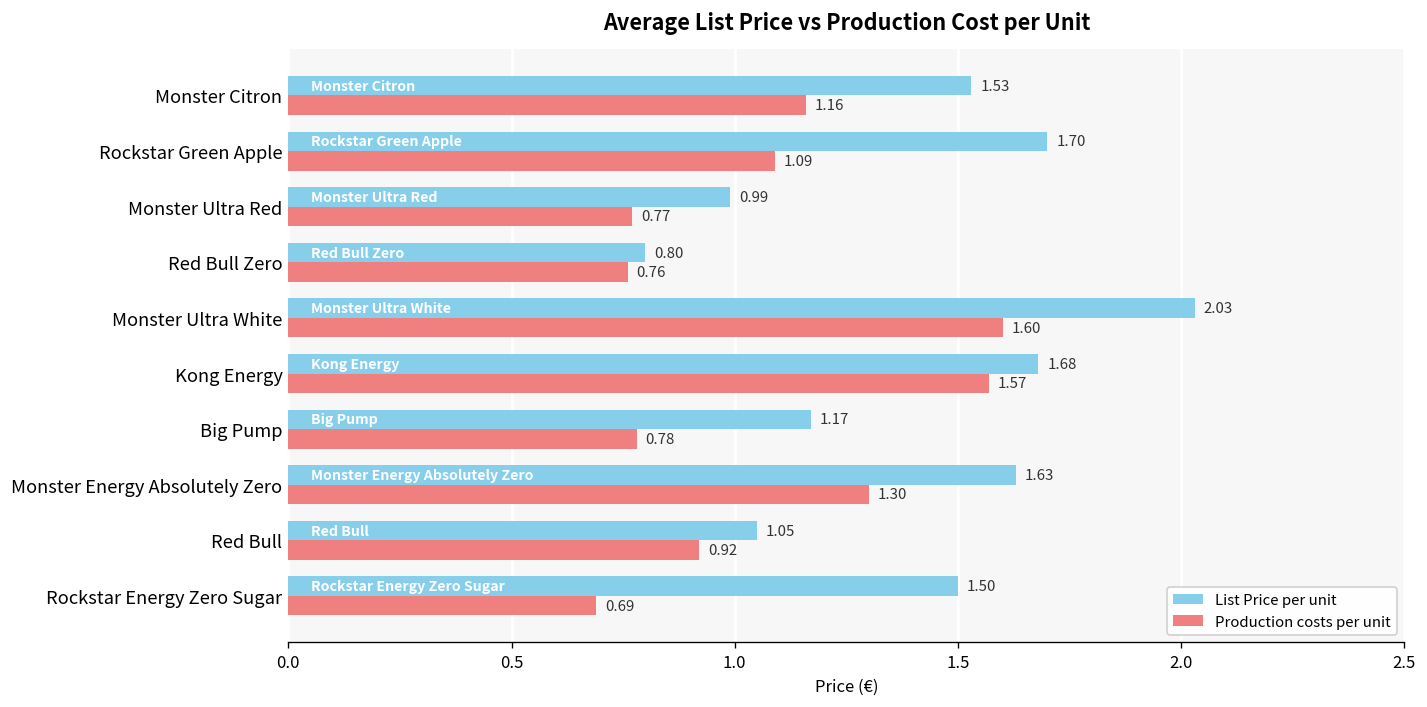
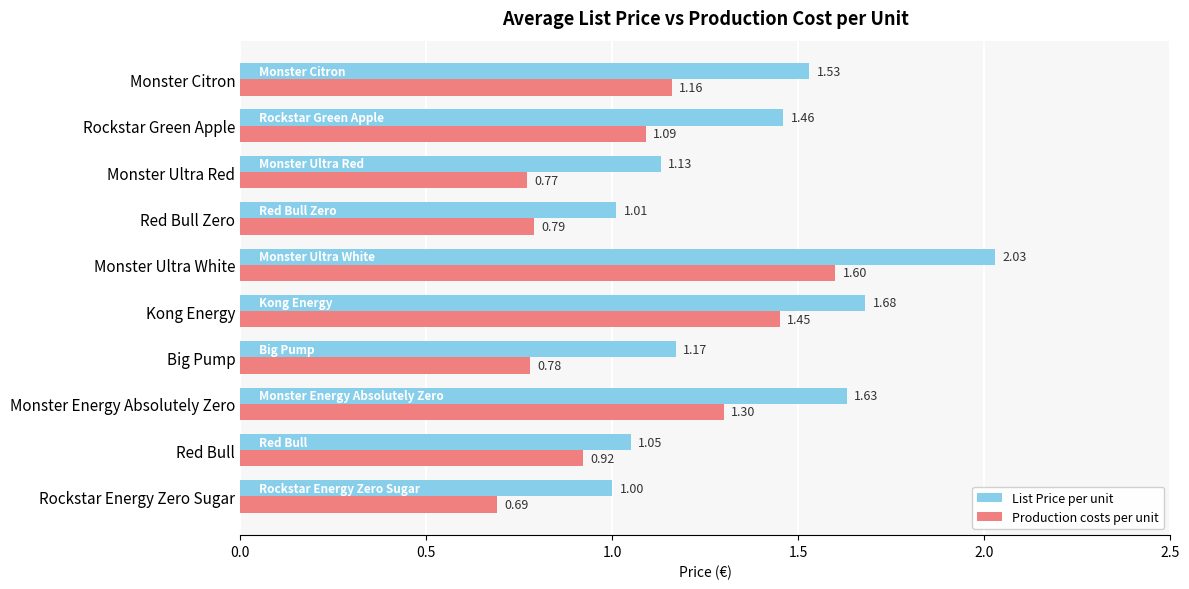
  {
    "List Price per unit": {
      "Monster Citron": 1.53,
-     "Rockstar Green Apple": 1.70,
-     "Monster Ultra Red": 0.99,
-     "Red Bull Zero": 0.80,
+     "Rockstar Green Apple": 1.46,
+     "Monster Ultra Red": 1.13,
+     "Red Bull Zero": 1.01,
      "Monster Ultra White": 2.03,
      "Kong Energy": 1.68,
      "Big Pump": 1.17,
      "Monster Energy Absolutely Zero": 1.63,
      "Red Bull": 1.05,
-     "Rockstar Energy Zero Sugar": 1.50
+     "Rockstar Energy Zero Sugar": 1.00
    },
    "Production costs per unit": {
      "Monster Citron": 1.16,
      "Rockstar Green Apple": 1.09,
      "Monster Ultra Red": 0.77,
-     "Red Bull Zero": 0.76,
+     "Red Bull Zero": 0.79,
      "Monster Ultra White": 1.60,
-     "Kong Energy": 1.57,
+     "Kong Energy": 1.45,
      "Big Pump": 0.78,
      "Monster Energy Absolutely Zero": 1.30,
      "Red Bull": 0.92,
      "Rockstar Energy Zero Sugar": 0.69
    }
  }
